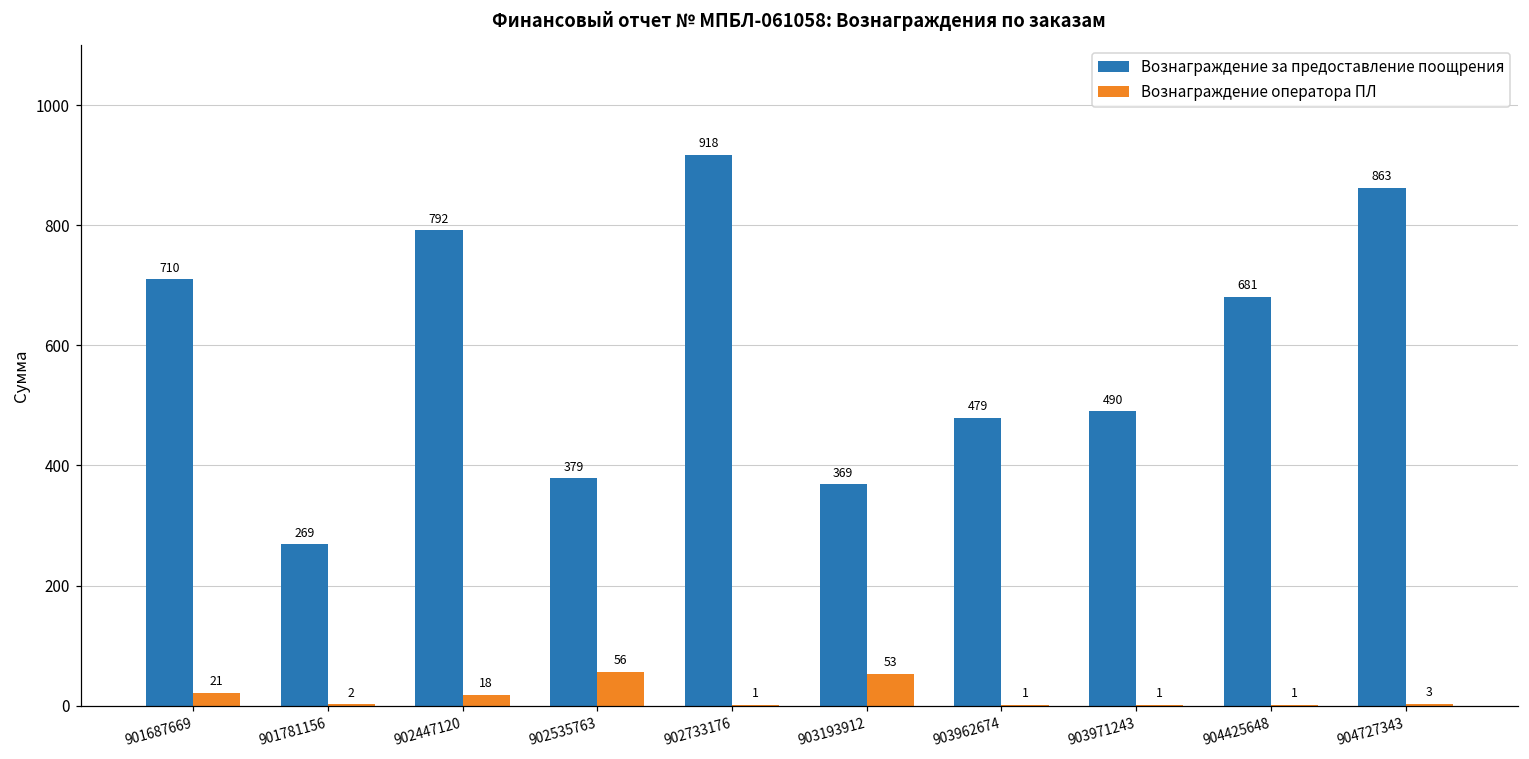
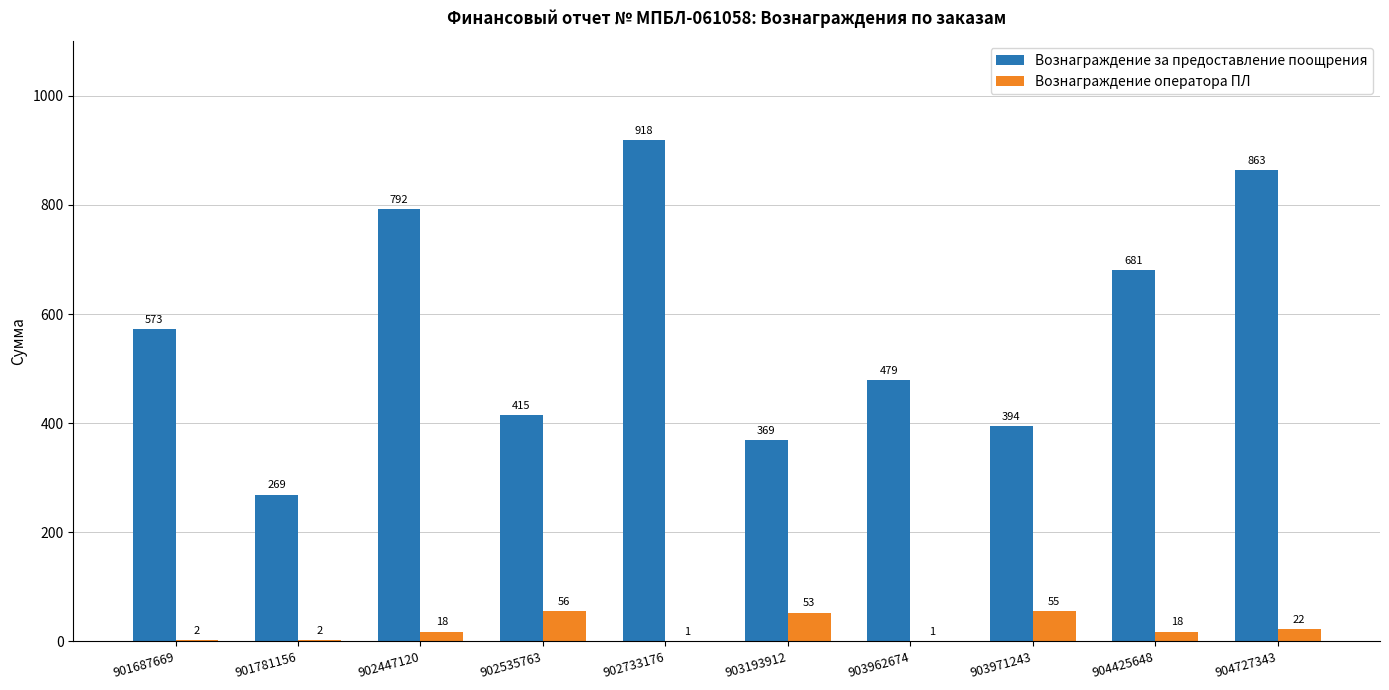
  {
    "Вознаграждение за предоставление поощрения": {
-     "901687669": 710,
+     "901687669": 573,
      "901781156": 269,
      "902447120": 792,
-     "902535763": 379,
+     "902535763": 415,
      "902733176": 918,
      "903193912": 369,
      "903962674": 479,
-     "903971243": 490,
+     "903971243": 394,
      "904425648": 681,
      "904727343": 863
    },
    "Вознаграждение оператора ПЛ": {
-     "901687669": 21,
+     "901687669": 2,
      "901781156": 2,
      "902447120": 18,
      "902535763": 56,
      "902733176": 1,
      "903193912": 53,
      "903962674": 1,
-     "903971243": 1,
-     "904425648": 1,
-     "904727343": 3
+     "903971243": 55,
+     "904425648": 18,
+     "904727343": 22
    }
  }
